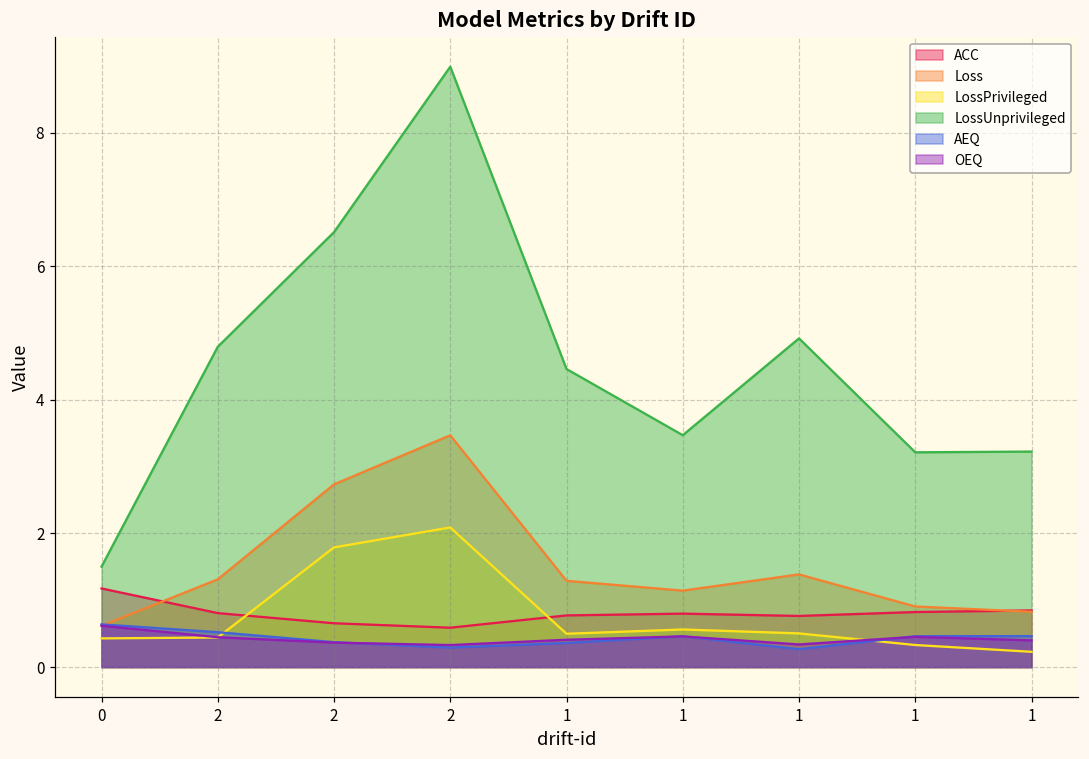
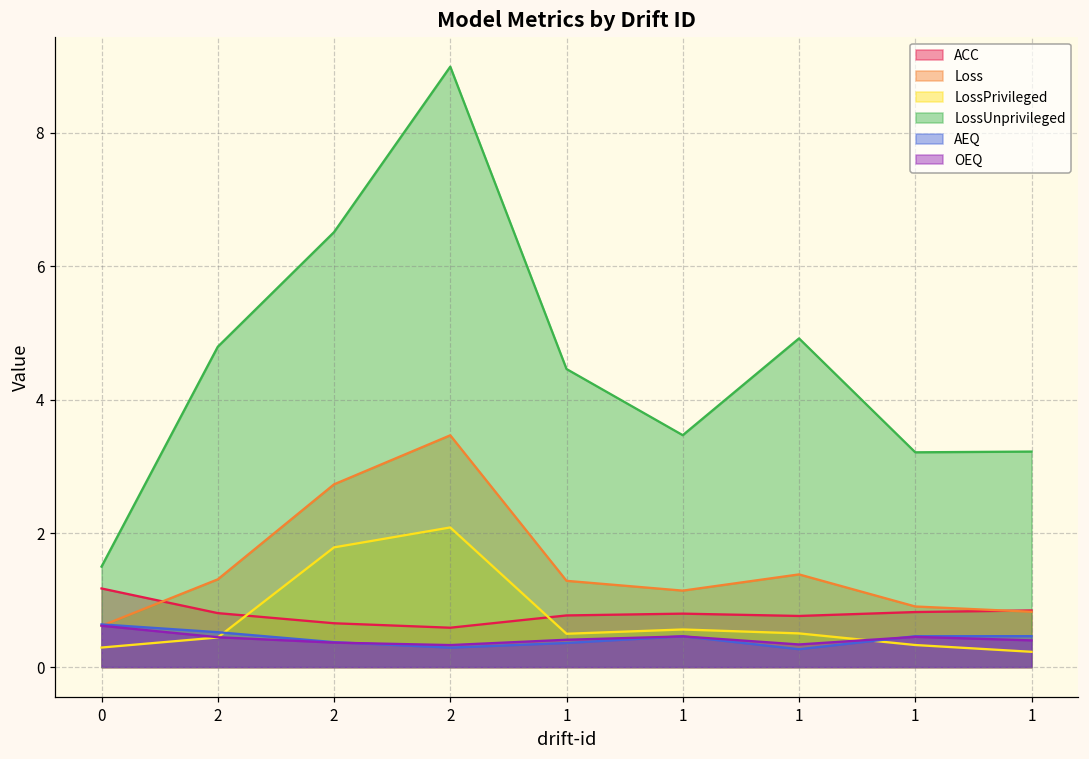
  {
    "ACC": {
      "0": 1.2
    },
    "LossPrivileged": {
-     "0": 0.4
+     "0": 0.3
    },
    "LossUnprivileged": {
      "0": 1.5
    }
  }
